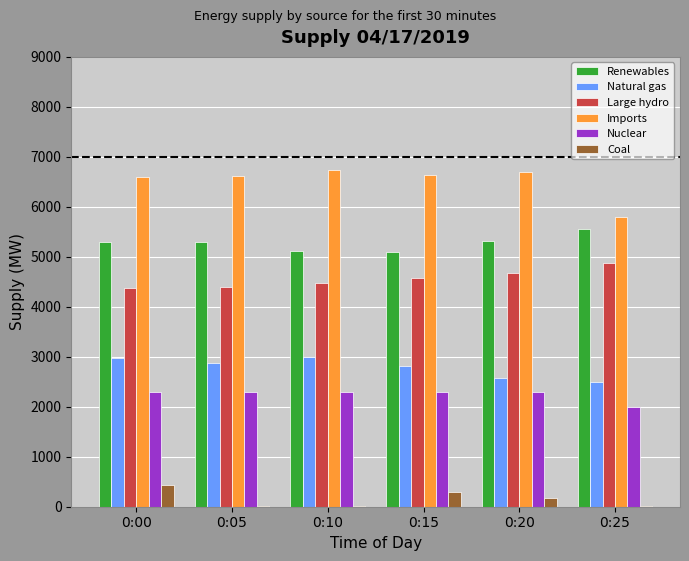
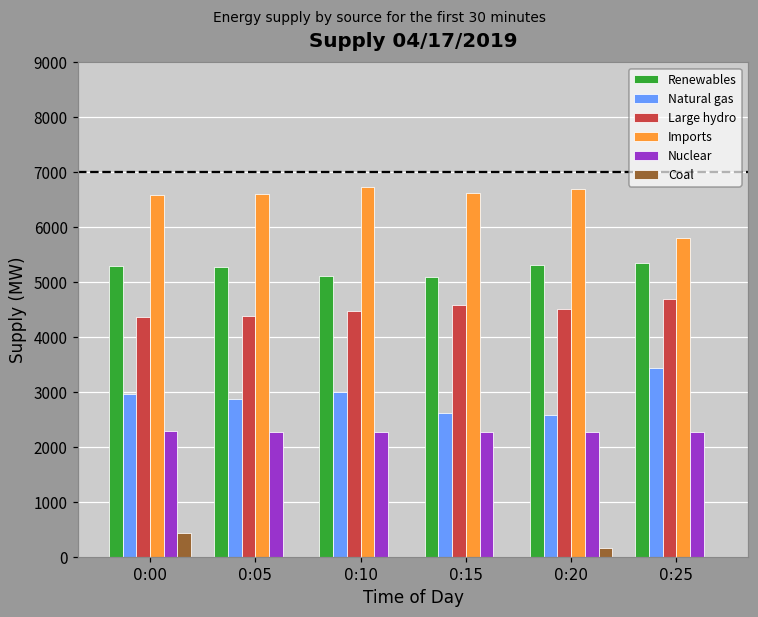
  {
    "Renewables": {
      "0:00": 5300,
      "0:05": 5300,
      "0:10": 5100,
      "0:15": 5100,
      "0:20": 5300,
-     "0:25": 5600
+     "0:25": 5400
    },
    "Natural gas": {
      "0:00": 3000,
      "0:05": 2900,
      "0:10": 3000,
-     "0:15": 2800,
+     "0:15": 2600,
      "0:20": 2600,
-     "0:25": 2500
+     "0:25": 3400
    },
    "Large hydro": {
      "0:00": 4400,
      "0:05": 4400,
      "0:10": 4500,
      "0:15": 4600,
-     "0:20": 4700,
-     "0:25": 4900
+     "0:20": 4500,
+     "0:25": 4700
    },
    "Imports": {
      "0:00": 6600,
      "0:05": 6600,
      "0:10": 6700,
      "0:15": 6600,
      "0:20": 6700,
      "0:25": 5800
    },
    "Nuclear": {
      "0:00": 2300,
      "0:05": 2300,
      "0:10": 2300,
      "0:15": 2300,
      "0:20": 2300,
-     "0:25": 2000
+     "0:25": 2300
    },
    "Coal": {
      "0:00": 400,
-     "0:15": 300,
+     "0:15": 0,
      "0:20": 200
    }
  }
